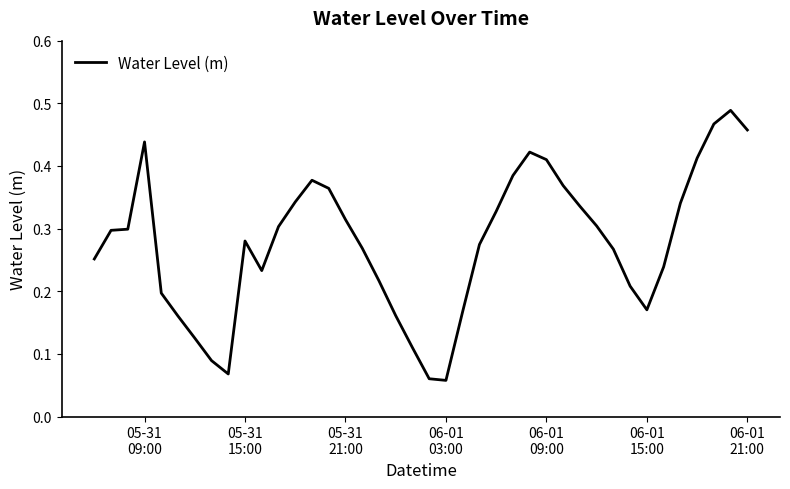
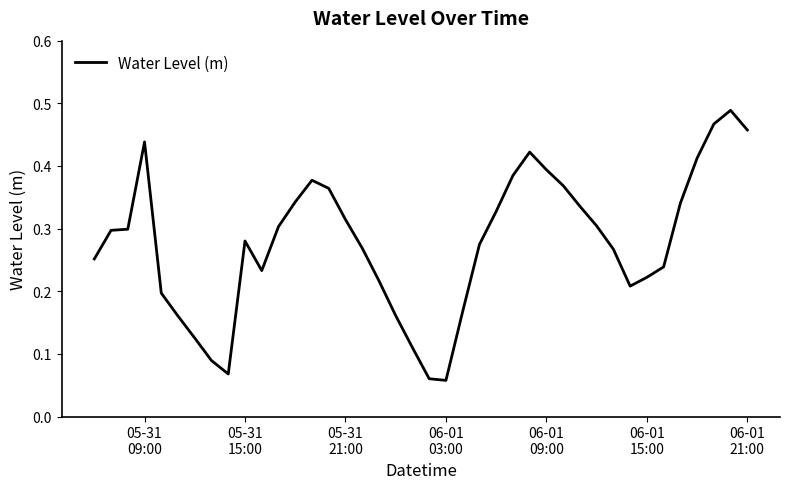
  {
    "05-31 09:00": 0.44,
    "05-31 15:00": 0.28,
    "05-31 21:00": 0.31,
    "06-01 03:00": 0.06,
-   "06-01 09:00": 0.41,
-   "06-01 15:00": 0.17,
+   "06-01 09:00": 0.39,
+   "06-01 15:00": 0.22,
    "06-01 21:00": 0.46
  }
